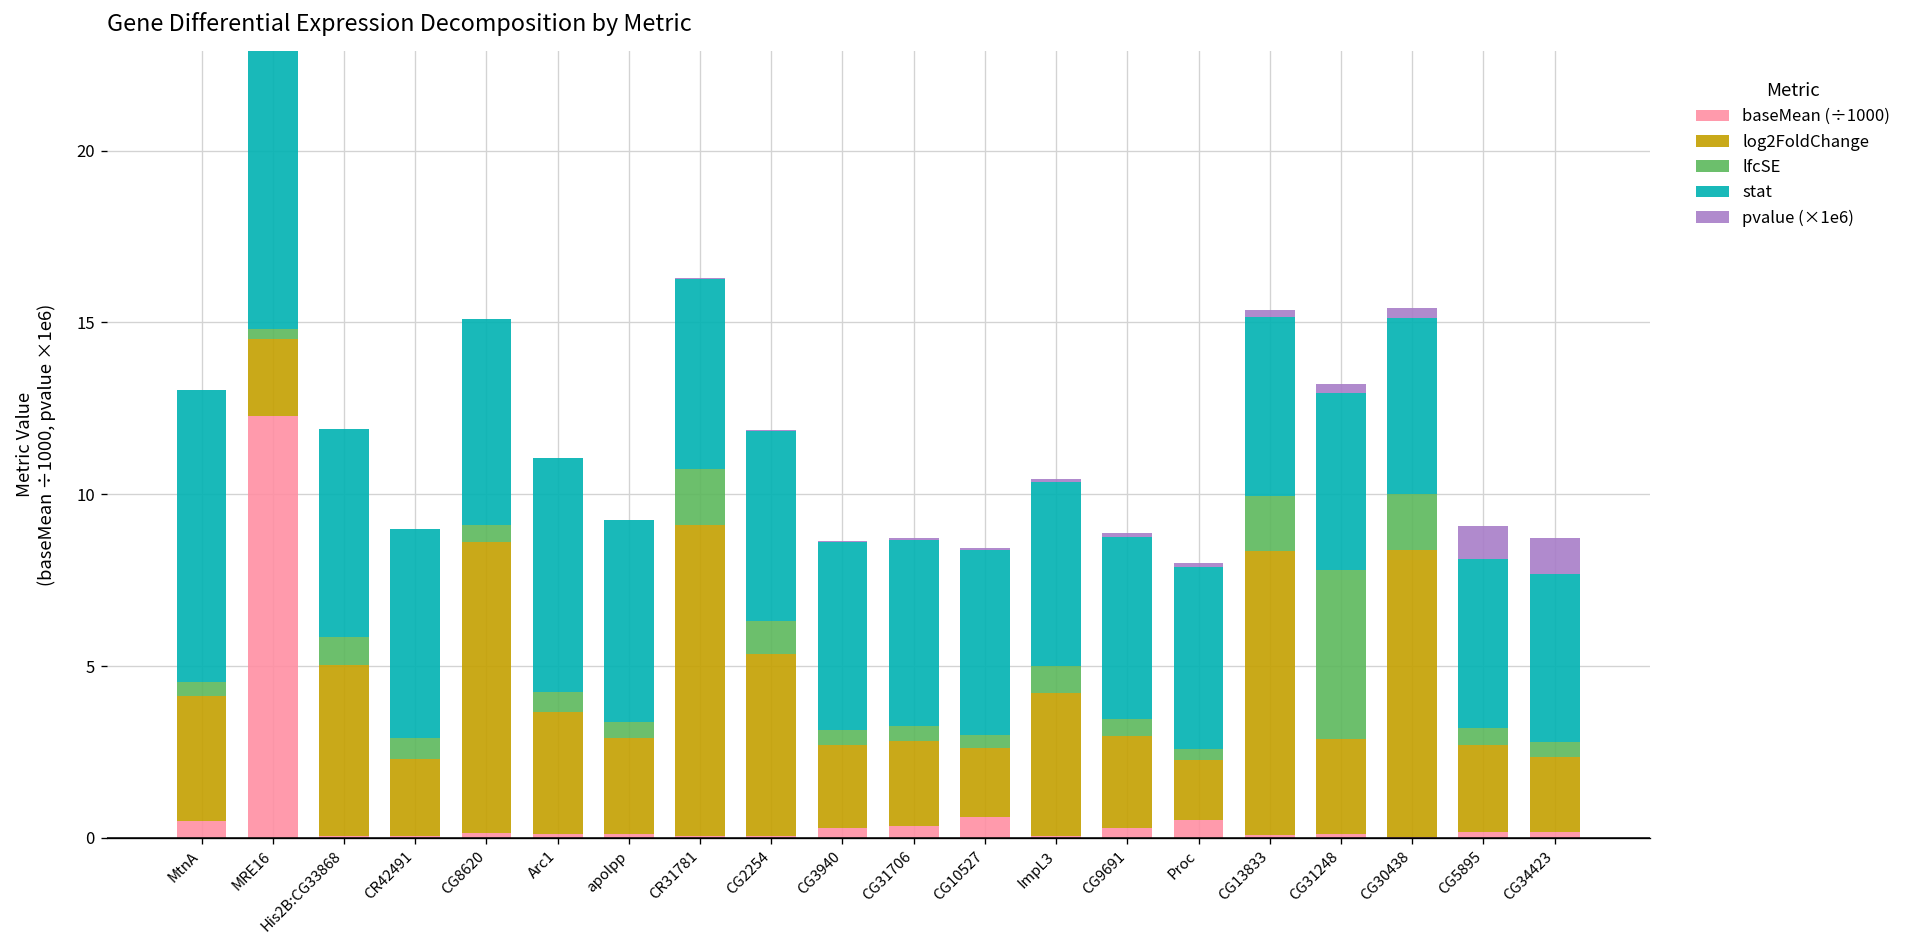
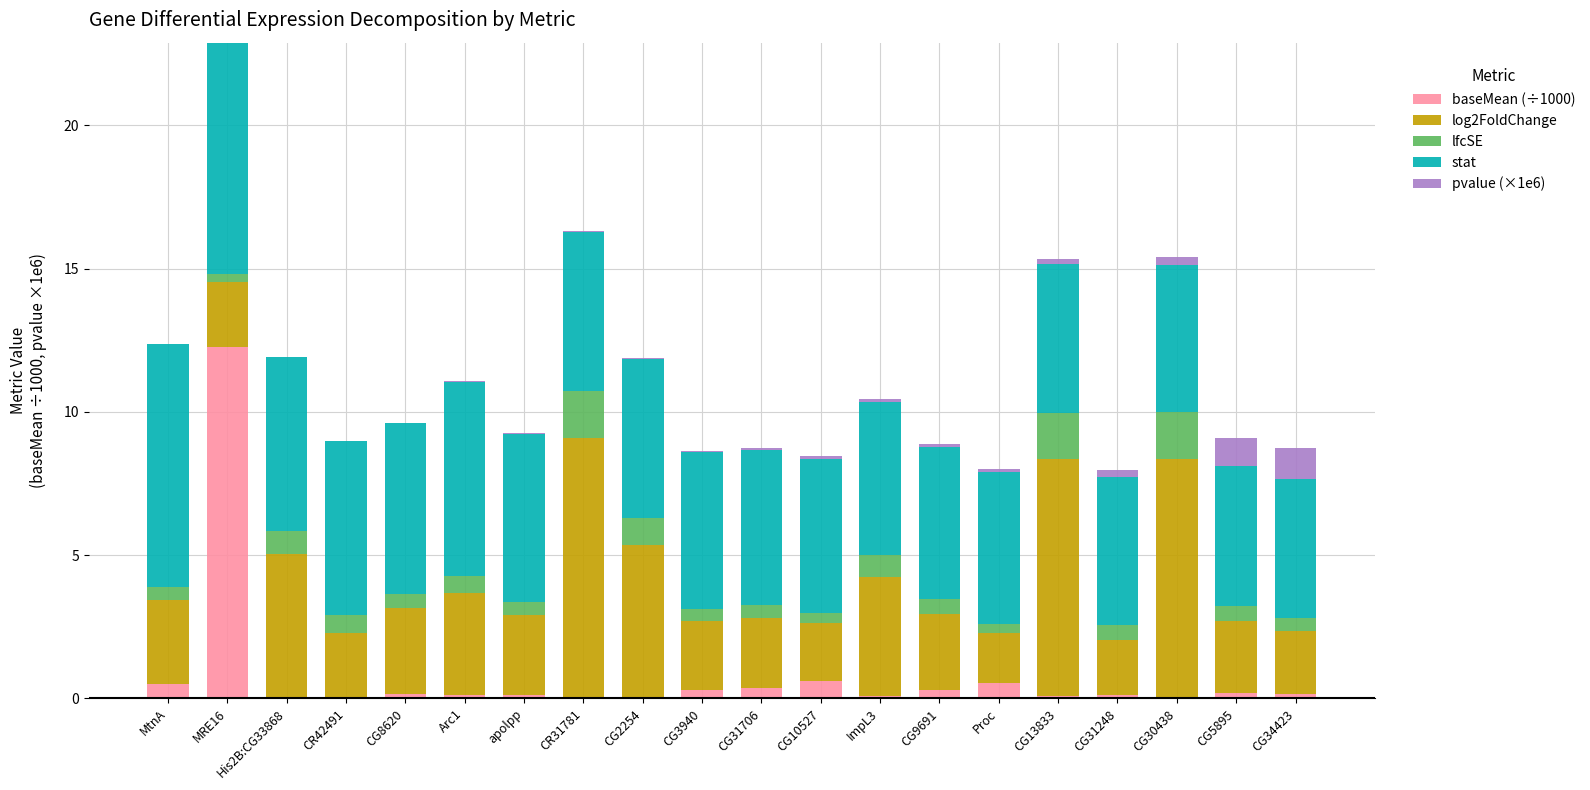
  {
    "log2FoldChange": {
-     "MtnA": 3.6,
+     "MtnA": 2.9,
      "MRE16": 2.2,
      "His2B:CG33868": 5.0,
      "CR42491": 2.2,
-     "CG8620": 8.5,
+     "CG8620": 3.0,
      "Arc1": 3.5,
      "apolpp": 2.8,
      "CR31781": 9.1,
      "CG2254": 5.3,
      "CG3940": 2.4,
      "CG31706": 2.5,
      "CG10527": 2.0,
      "ImpL3": 4.2,
      "CG9691": 2.7,
      "Proc": 1.7,
      "CG13833": 8.3,
-     "CG31248": 2.8,
+     "CG31248": 1.9,
      "CG30438": 8.3,
      "CG5895": 2.5,
      "CG34423": 2.2
    },
    "lfcSE": {
      "MtnA": 0.4,
      "MRE16": 0.3,
      "His2B:CG33868": 0.8,
      "CR42491": 0.6,
      "CG8620": 0.5,
      "Arc1": 0.6,
      "apolpp": 0.5,
      "CR31781": 1.6,
      "CG2254": 1.0,
      "CG3940": 0.4,
      "CG31706": 0.5,
      "CG10527": 0.4,
      "ImpL3": 0.8,
      "CG9691": 0.5,
      "Proc": 0.3,
      "CG13833": 1.6,
-     "CG31248": 4.9,
+     "CG31248": 0.5,
      "CG30438": 1.6,
      "CG5895": 0.5,
      "CG34423": 0.4
    },
    "stat": {
      "MtnA": 8.5,
      "MRE16": 8.1,
      "His2B:CG33868": 6.1,
      "CR42491": 6.1,
      "CG8620": 6.0,
      "Arc1": 6.8,
      "apolpp": 5.9,
      "CR31781": 5.5,
      "CG2254": 5.5,
      "CG3940": 5.5,
      "CG31706": 5.4,
      "CG10527": 5.4,
      "ImpL3": 5.4,
      "CG9691": 5.3,
      "Proc": 5.3,
      "CG13833": 5.2,
      "CG31248": 5.2,
      "CG30438": 5.1,
      "CG5895": 4.9,
      "CG34423": 4.9
    },
    "pvalue (×1e6)": {
      "ImpL3": 0.1,
      "CG9691": 0.1,
      "Proc": 0.1,
      "CG13833": 0.2,
      "CG31248": 0.3,
      "CG30438": 0.3,
      "CG5895": 1.0,
      "CG34423": 1.1
    }
  }
